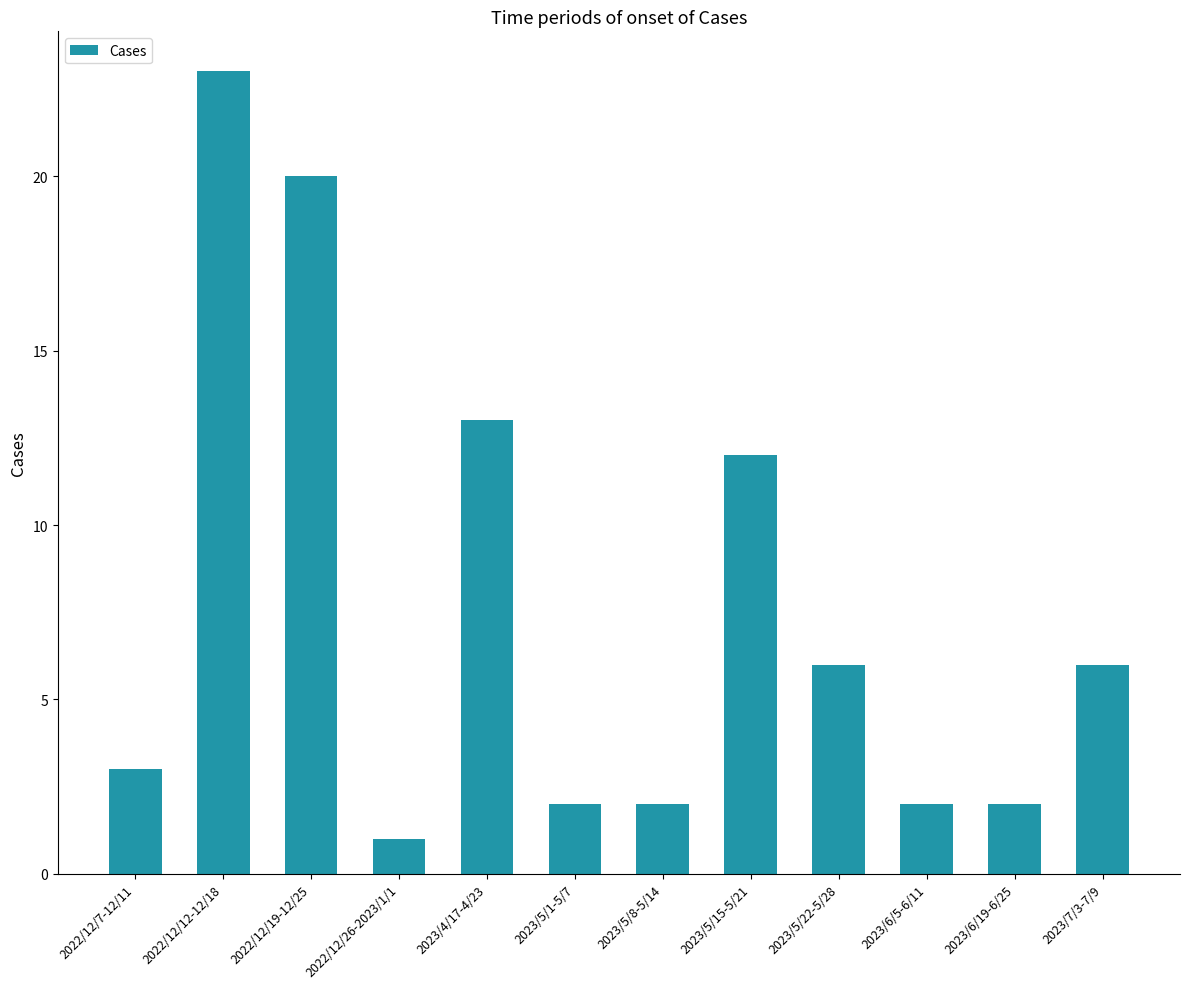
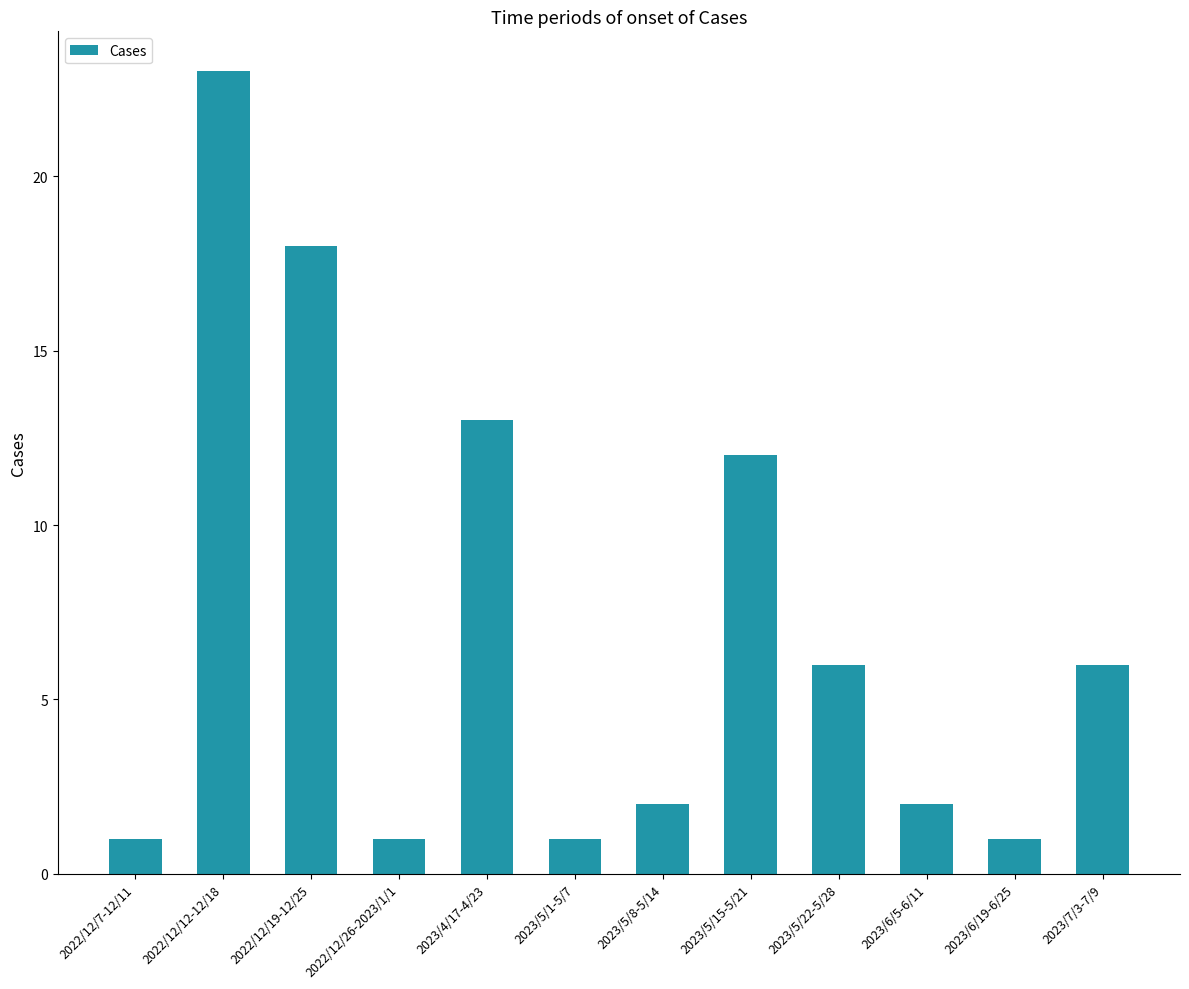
  {
-   "2022/12/7-12/11": 3,
+   "2022/12/7-12/11": 1,
    "2022/12/12-12/18": 23,
-   "2022/12/19-12/25": 20,
+   "2022/12/19-12/25": 18,
    "2022/12/26-2023/1/1": 1,
    "2023/4/17-4/23": 13,
-   "2023/5/1-5/7": 2,
+   "2023/5/1-5/7": 1,
    "2023/5/8-5/14": 2,
    "2023/5/15-5/21": 12,
    "2023/5/22-5/28": 6,
    "2023/6/5-6/11": 2,
-   "2023/6/19-6/25": 2,
+   "2023/6/19-6/25": 1,
    "2023/7/3-7/9": 6
  }
